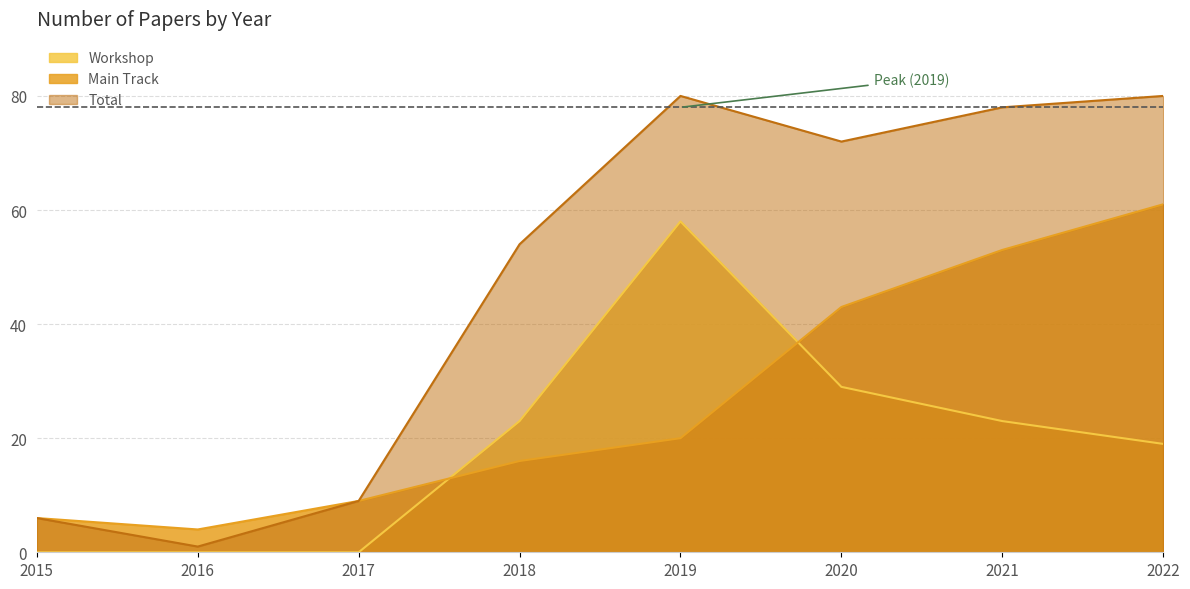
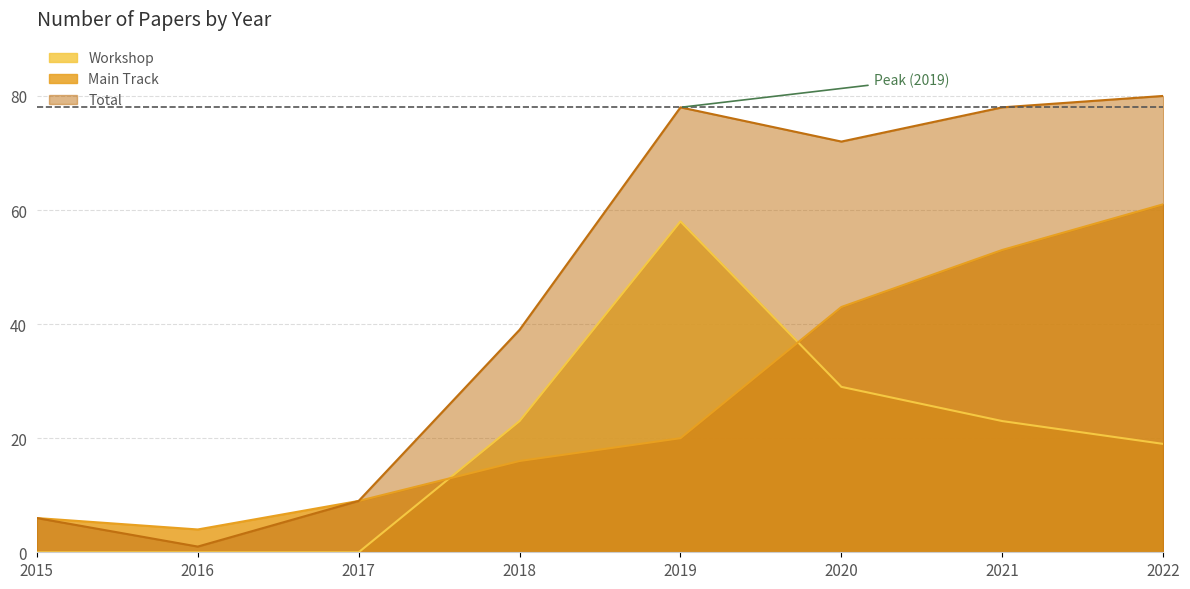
  {
    "Total": {
      "2016": 1,
-     "2018": 54,
-     "2019": 80,
+     "2018": 39,
+     "2019": 78,
      "2020": 72,
      "2021": 78,
      "2022": 80
    }
  }
